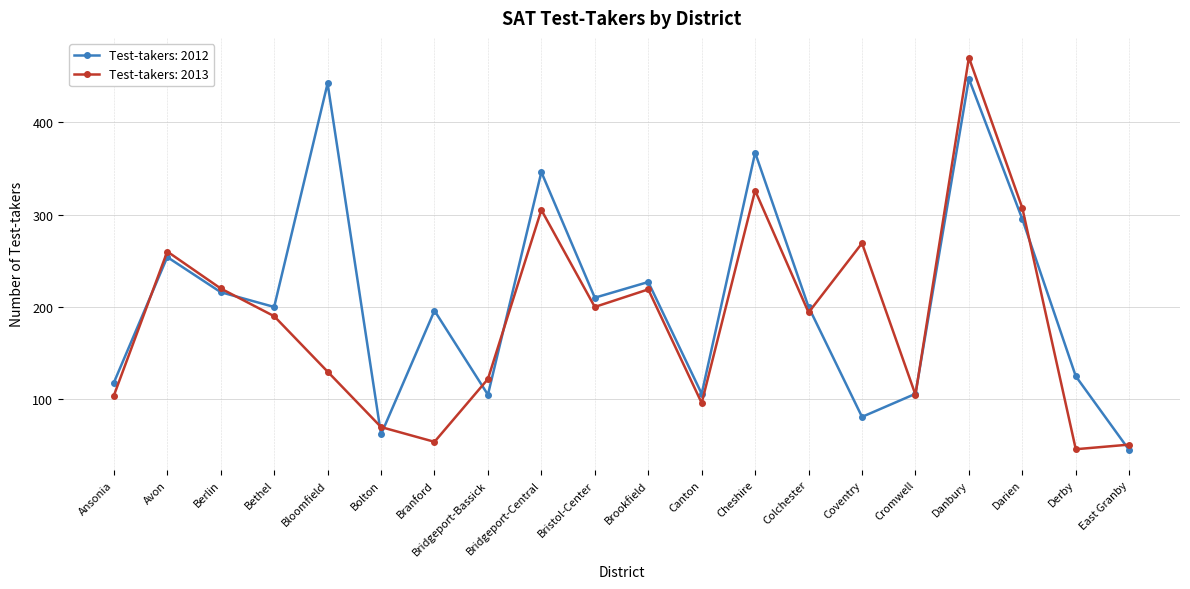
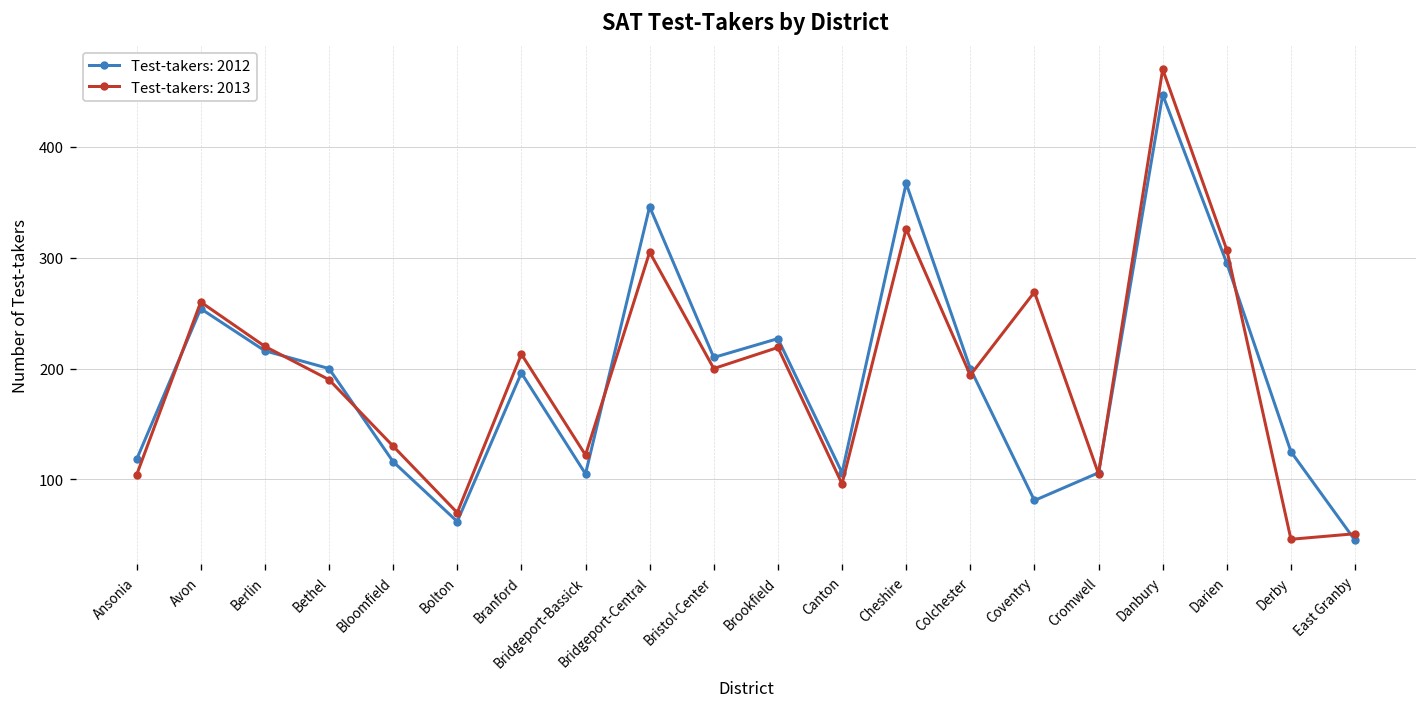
  {
    "Test-takers: 2012": {
      "Ansonia": 120,
      "Avon": 250,
      "Berlin": 220,
      "Bethel": 200,
-     "Bloomfield": 440,
+     "Bloomfield": 120,
      "Bolton": 60,
      "Branford": 200,
      "Bridgeport-Bassick": 110,
      "Bridgeport-Central": 350,
      "Bristol-Center": 210,
      "Brookfield": 230,
      "Canton": 110,
      "Cheshire": 370,
      "Colchester": 200,
      "Coventry": 80,
      "Danbury": 450,
      "Darien": 300,
      "Derby": 130,
      "East Granby": 50
    },
    "Test-takers: 2013": {
      "Ansonia": 100,
      "Avon": 260,
      "Berlin": 220,
      "Bethel": 190,
      "Bloomfield": 130,
      "Bolton": 70,
-     "Branford": 50,
+     "Branford": 210,
      "Bridgeport-Bassick": 120,
      "Bridgeport-Central": 310,
      "Bristol-Center": 200,
      "Brookfield": 220,
      "Canton": 100,
      "Cheshire": 330,
      "Colchester": 190,
      "Coventry": 270,
      "Danbury": 470,
      "Darien": 310,
      "Derby": 50,
      "East Granby": 50
    }
  }
